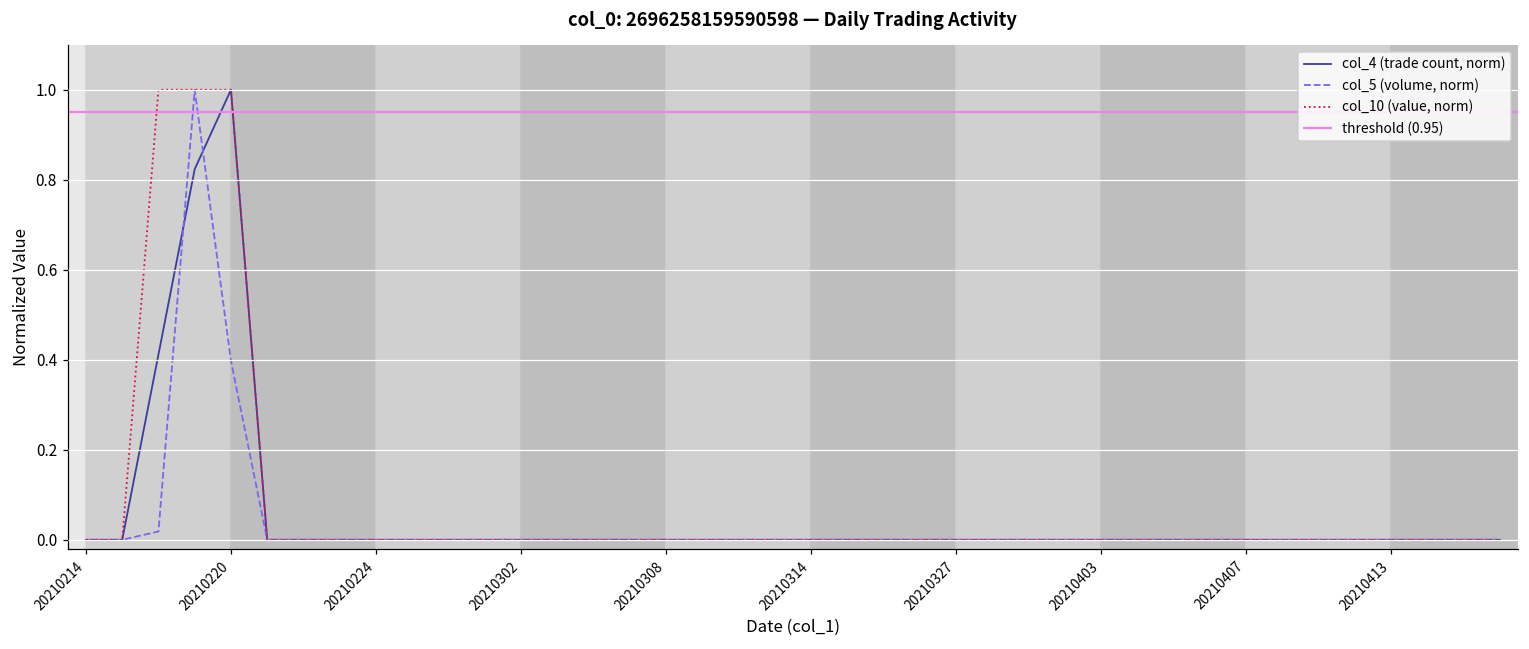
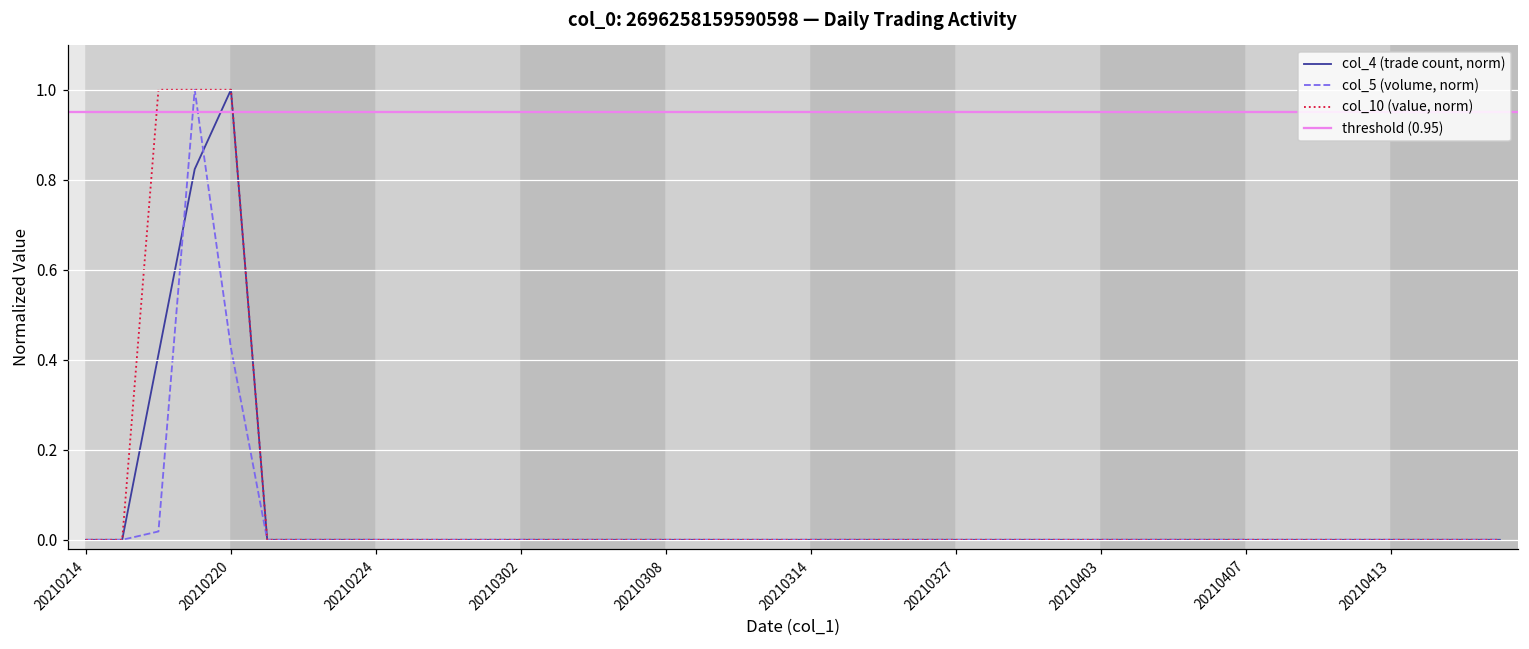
  {
    "col_5 (volume, norm)": {
-     "20210220": 0.40
+     "20210220": 0.43
    }
  }
